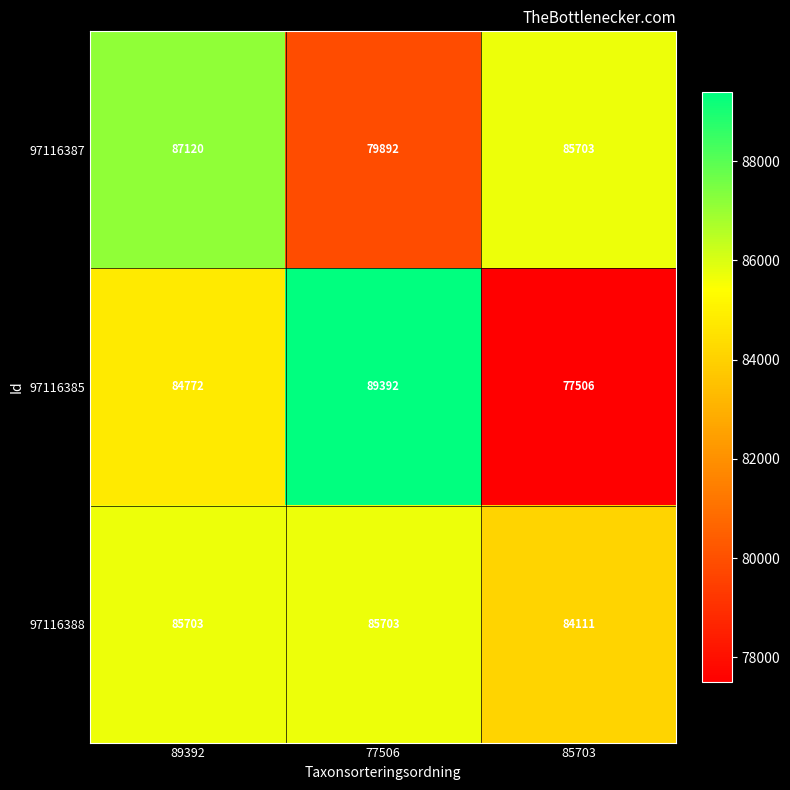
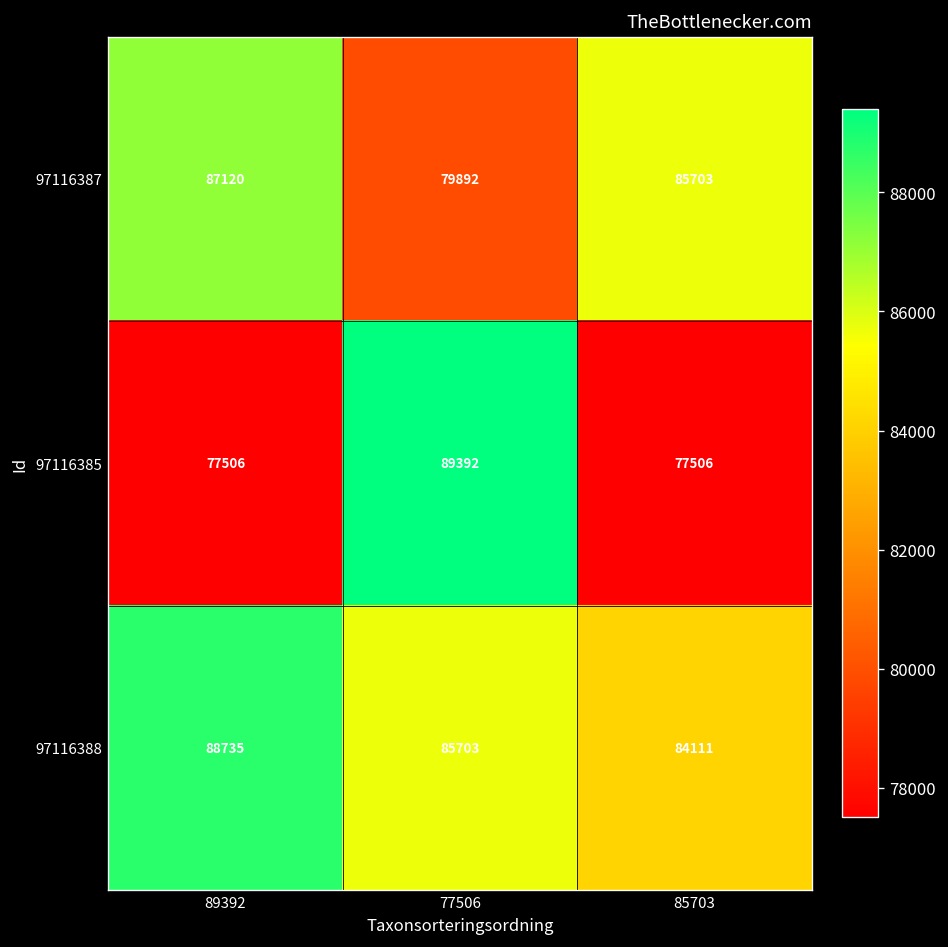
  {
    "97116387": {
      "89392": 87120,
      "77506": 79892,
      "85703": 85703
    },
    "97116385": {
-     "89392": 84772,
+     "89392": 77506,
      "77506": 89392,
      "85703": 77506
    },
    "97116388": {
-     "89392": 85703,
+     "89392": 88735,
      "77506": 85703,
      "85703": 84111
    }
  }
